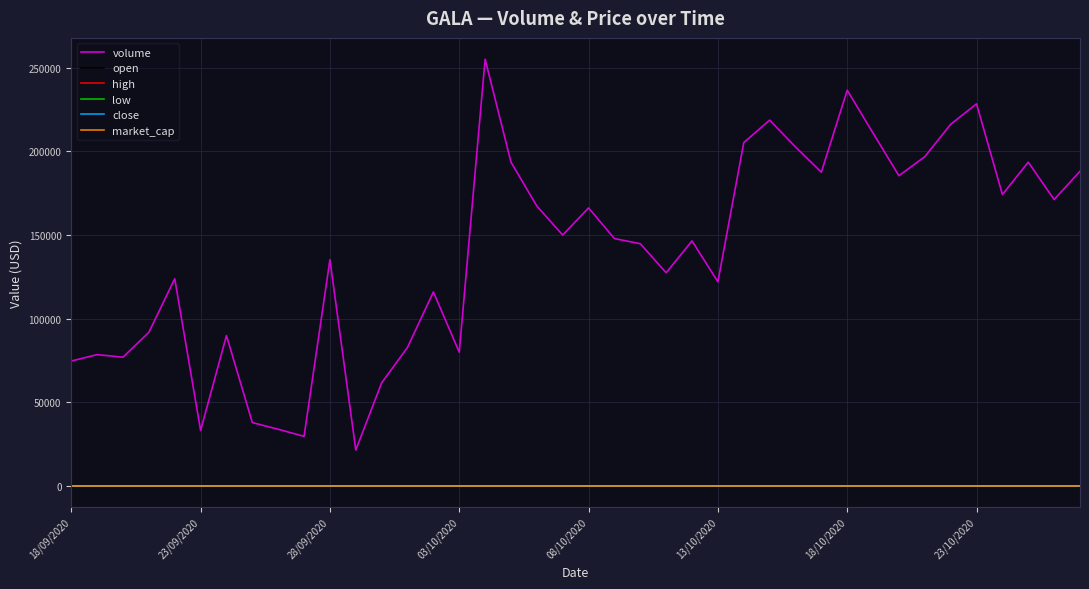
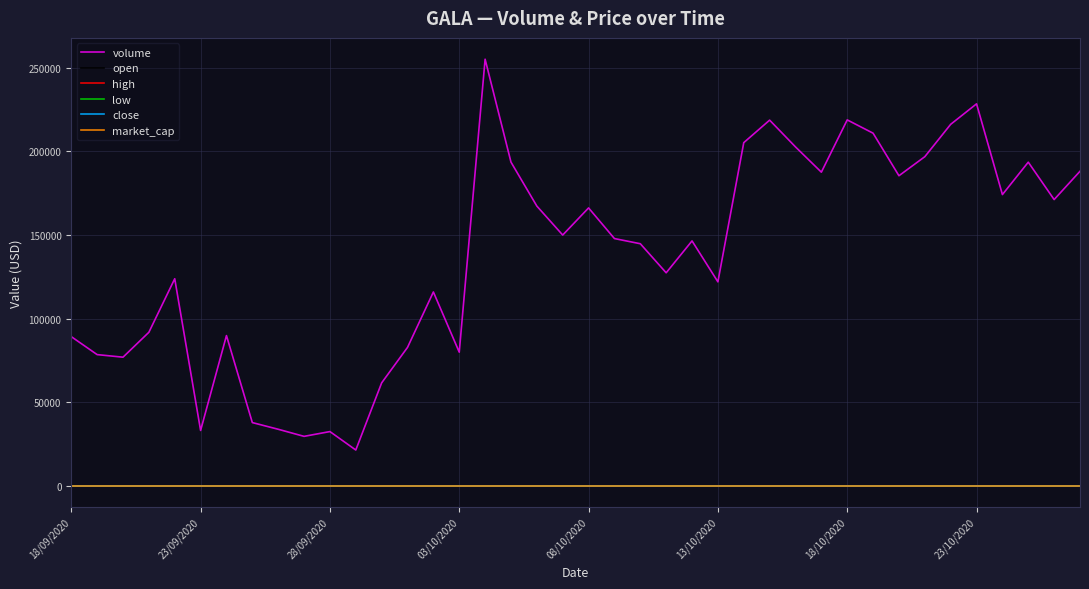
  {
    "volume": {
-     "18/09/2020": 75000,
+     "18/09/2020": 89000,
      "23/09/2020": 33000,
-     "28/09/2020": 135000,
+     "28/09/2020": 32000,
      "03/10/2020": 80000,
      "08/10/2020": 166000,
      "13/10/2020": 122000,
-     "18/10/2020": 237000,
+     "18/10/2020": 219000,
      "23/10/2020": 228000
    },
    "market_cap": {
      "18/09/2020": 0,
      "23/09/2020": 0,
      "28/09/2020": 0,
      "03/10/2020": 0,
      "08/10/2020": 0,
      "13/10/2020": 0,
      "18/10/2020": 0,
      "23/10/2020": 0
    }
  }
